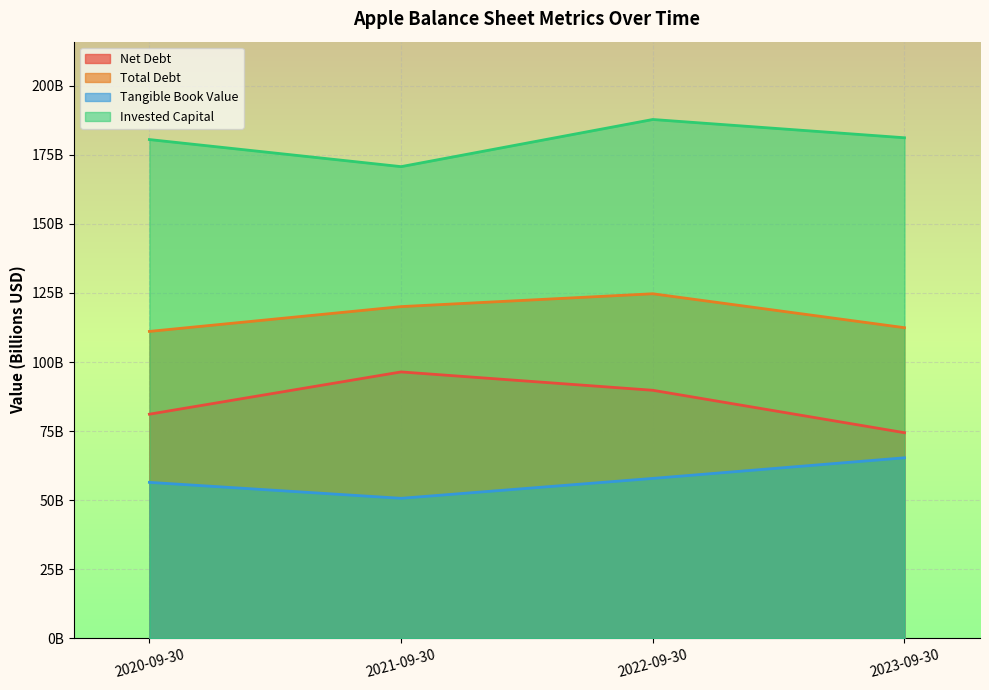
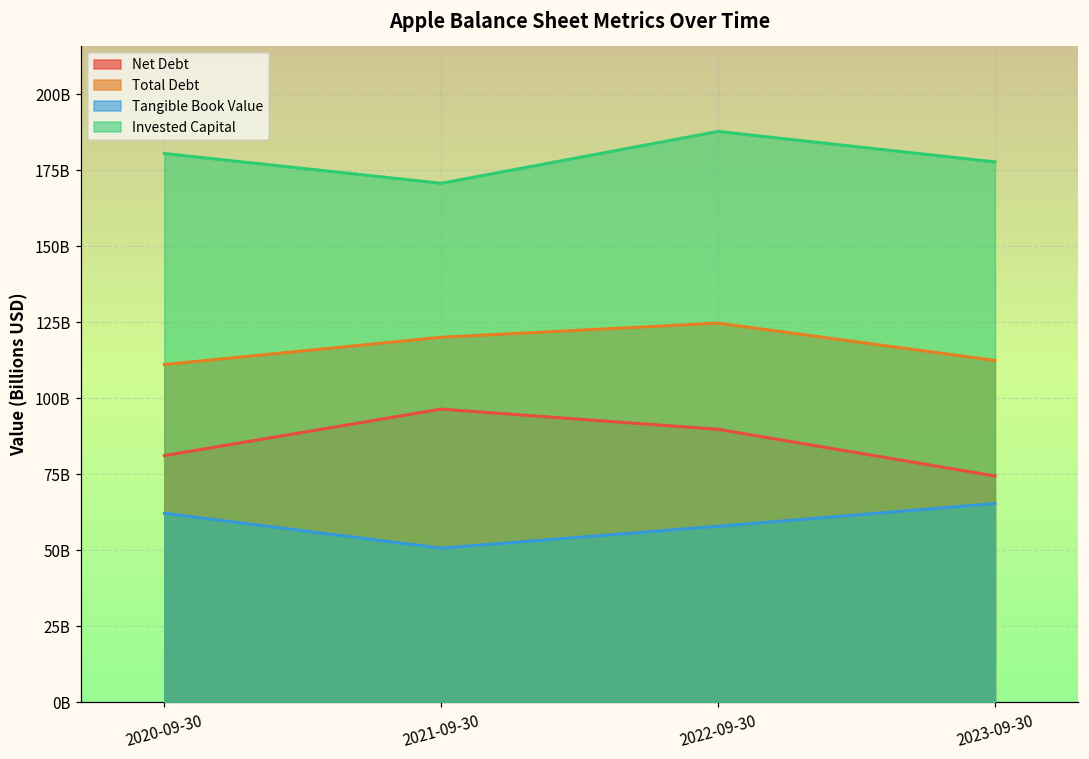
  {
    "Tangible Book Value": {
-     "2020-09-30": 56000000000,
+     "2020-09-30": 62000000000,
      "2021-09-30": 51000000000,
      "2022-09-30": 58000000000,
      "2023-09-30": 65000000000
    },
    "Invested Capital": {
      "2020-09-30": 181000000000,
      "2021-09-30": 171000000000,
      "2022-09-30": 188000000000,
-     "2023-09-30": 181000000000
+     "2023-09-30": 178000000000
    }
  }
